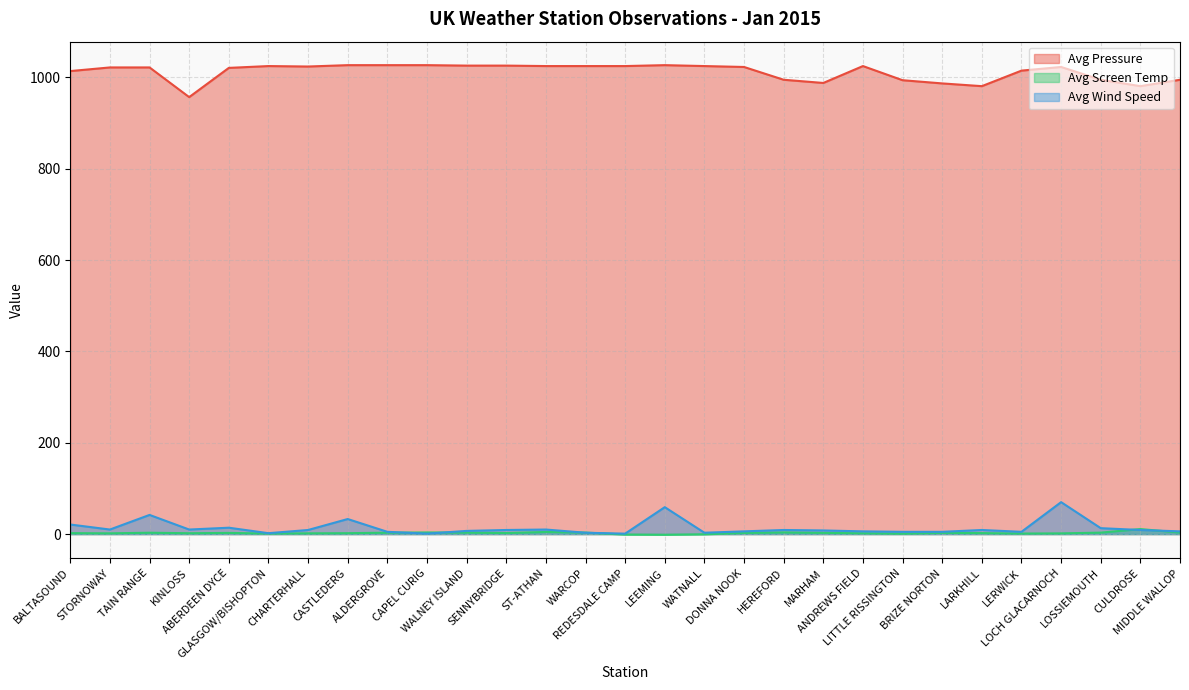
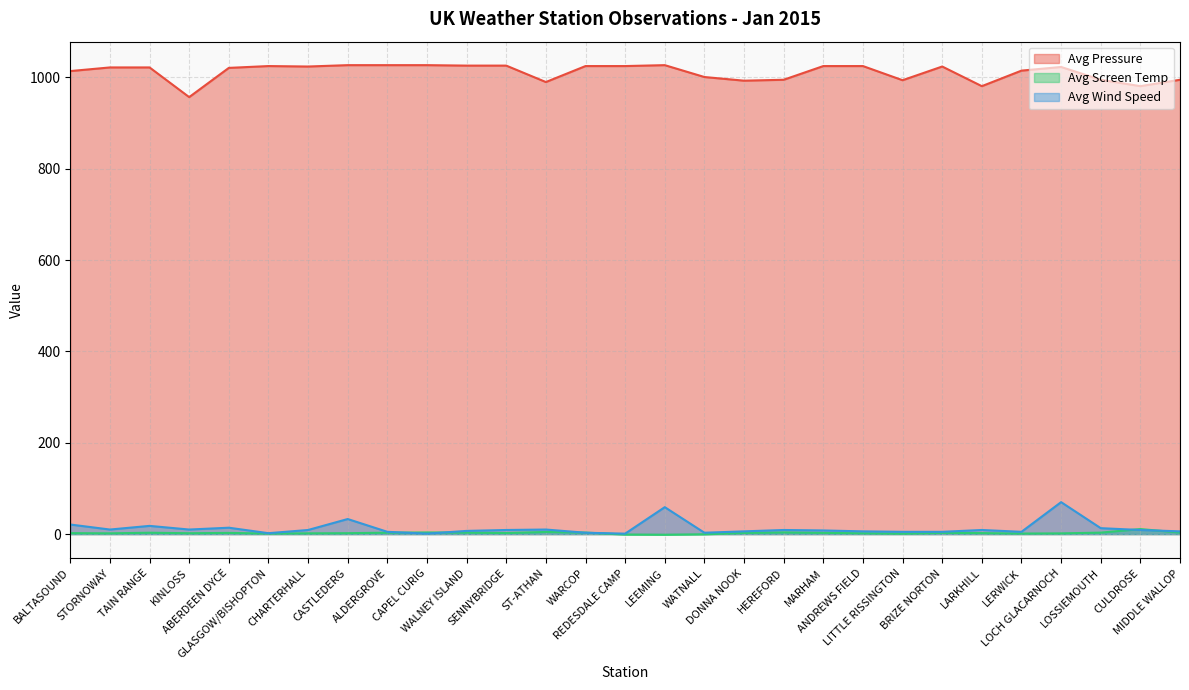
  {
    "Avg Pressure": {
      "BALTASOUND": 1010,
      "STORNOWAY": 1020,
      "TAIN RANGE": 1020,
      "KINLOSS": 960,
      "ABERDEEN DYCE": 1020,
      "GLASGOW/BISHOPTON": 1030,
      "CHARTERHALL": 1020,
      "CASTLEDERG": 1030,
      "ALDERGROVE": 1030,
      "CAPEL CURIG": 1030,
      "WALNEY ISLAND": 1030,
      "SENNYBRIDGE": 1030,
-     "ST-ATHAN": 1030,
+     "ST-ATHAN": 990,
      "WARCOP": 1030,
      "REDESDALE CAMP": 1030,
      "LEEMING": 1030,
-     "WATNALL": 1030,
-     "DONNA NOOK": 1020,
+     "WATNALL": 1000,
+     "DONNA NOOK": 990,
      "HEREFORD": 1000,
-     "MARHAM": 990,
+     "MARHAM": 1030,
      "ANDREWS FIELD": 1030,
      "LITTLE RISSINGTON": 990,
-     "BRIZE NORTON": 990,
+     "BRIZE NORTON": 1020,
      "LARKHILL": 980,
      "LERWICK": 1020,
      "MIDDLE WALLOP": 1000
    },
    "Avg Wind Speed": {
      "BALTASOUND": 20,
      "STORNOWAY": 10,
-     "TAIN RANGE": 40,
+     "TAIN RANGE": 20,
      "KINLOSS": 10,
      "ABERDEEN DYCE": 10,
      "CHARTERHALL": 10,
      "CASTLEDERG": 30,
      "SENNYBRIDGE": 10,
      "LEEMING": 60,
      "LARKHILL": 10,
      "LOCH GLACARNOCH": 70,
      "LOSSIEMOUTH": 10
    }
  }
